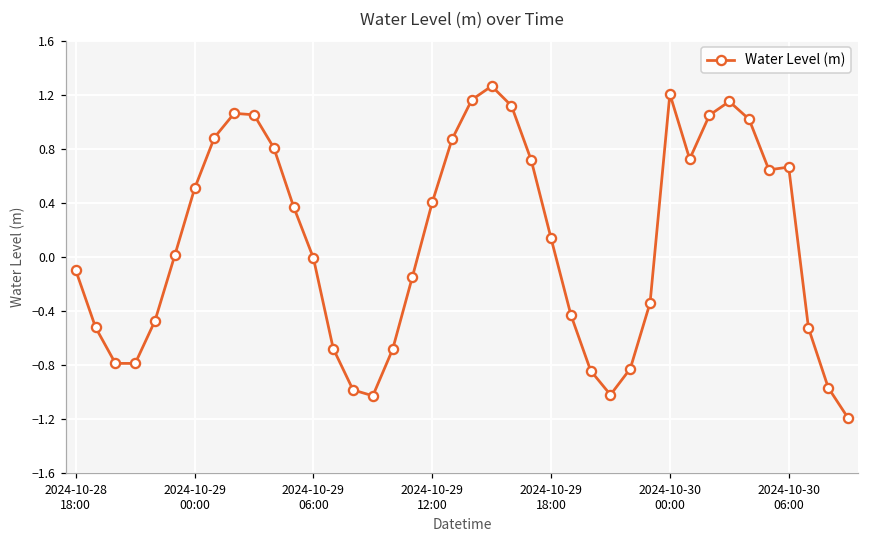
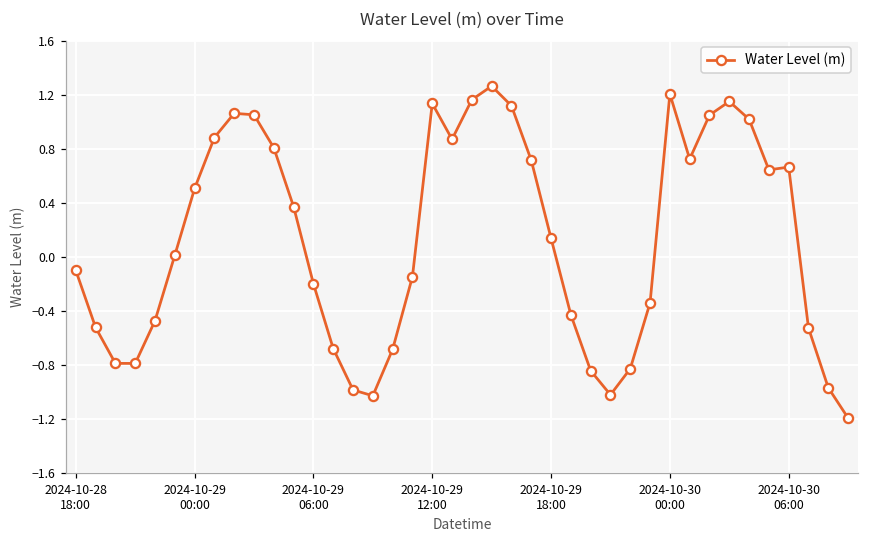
  {
    "2024-10-28 18:00": -0.10,
    "2024-10-29 00:00": 0.51,
-   "2024-10-29 06:00": -0.01,
-   "2024-10-29 12:00": 0.40,
+   "2024-10-29 06:00": -0.20,
+   "2024-10-29 12:00": 1.13,
    "2024-10-29 18:00": 0.14,
    "2024-10-30 00:00": 1.20,
    "2024-10-30 06:00": 0.66
  }
